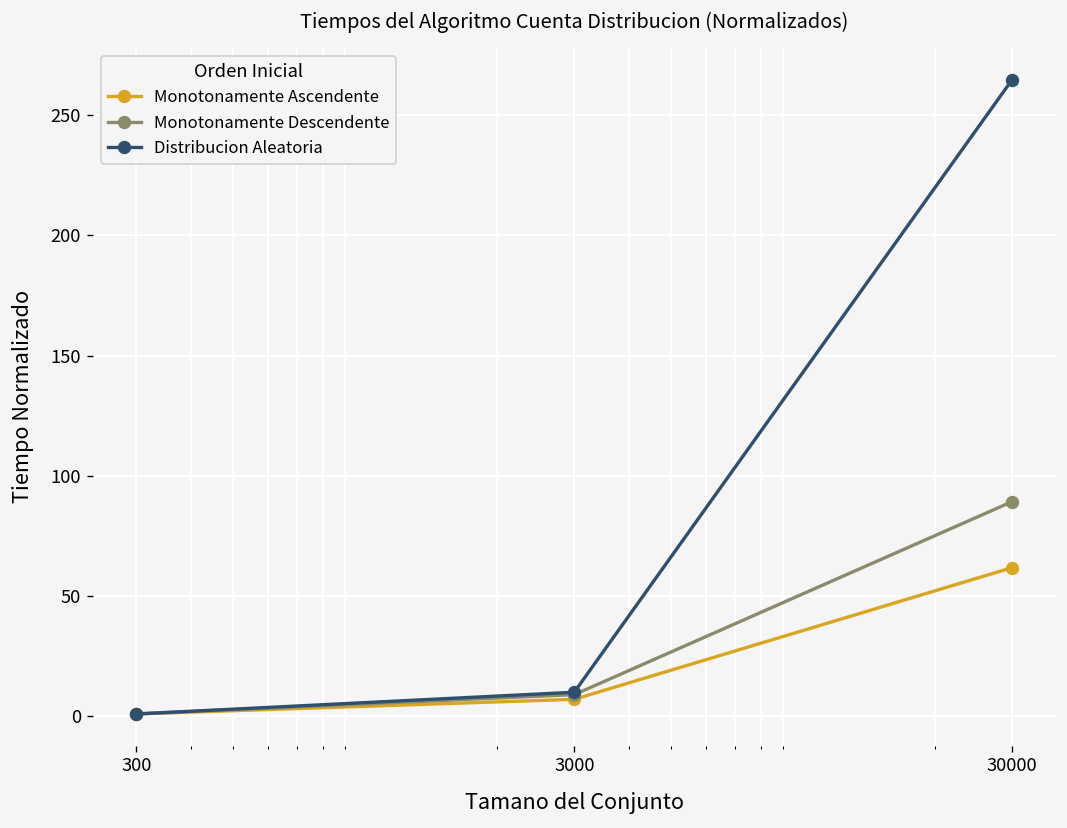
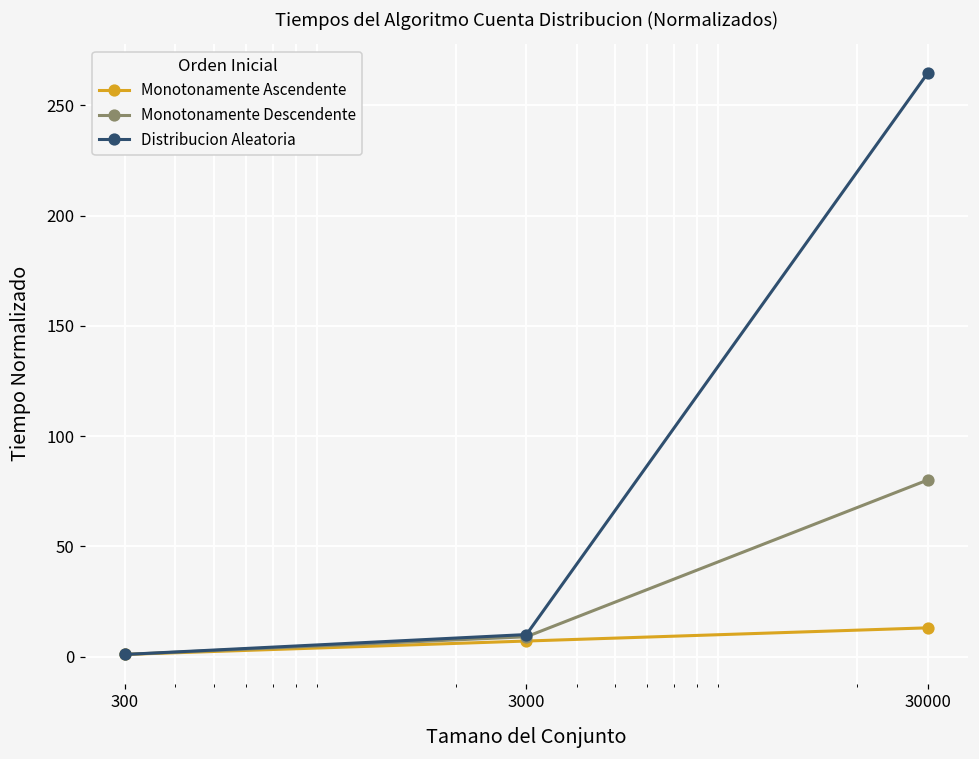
  {
    "Monotonamente Ascendente": {
      "3000": 7,
-     "30000": 62
+     "30000": 13
    },
    "Monotonamente Descendente": {
-     "30000": 89
+     "30000": 80
    },
    "Distribucion Aleatoria": {
      "30000": 265
    }
  }
